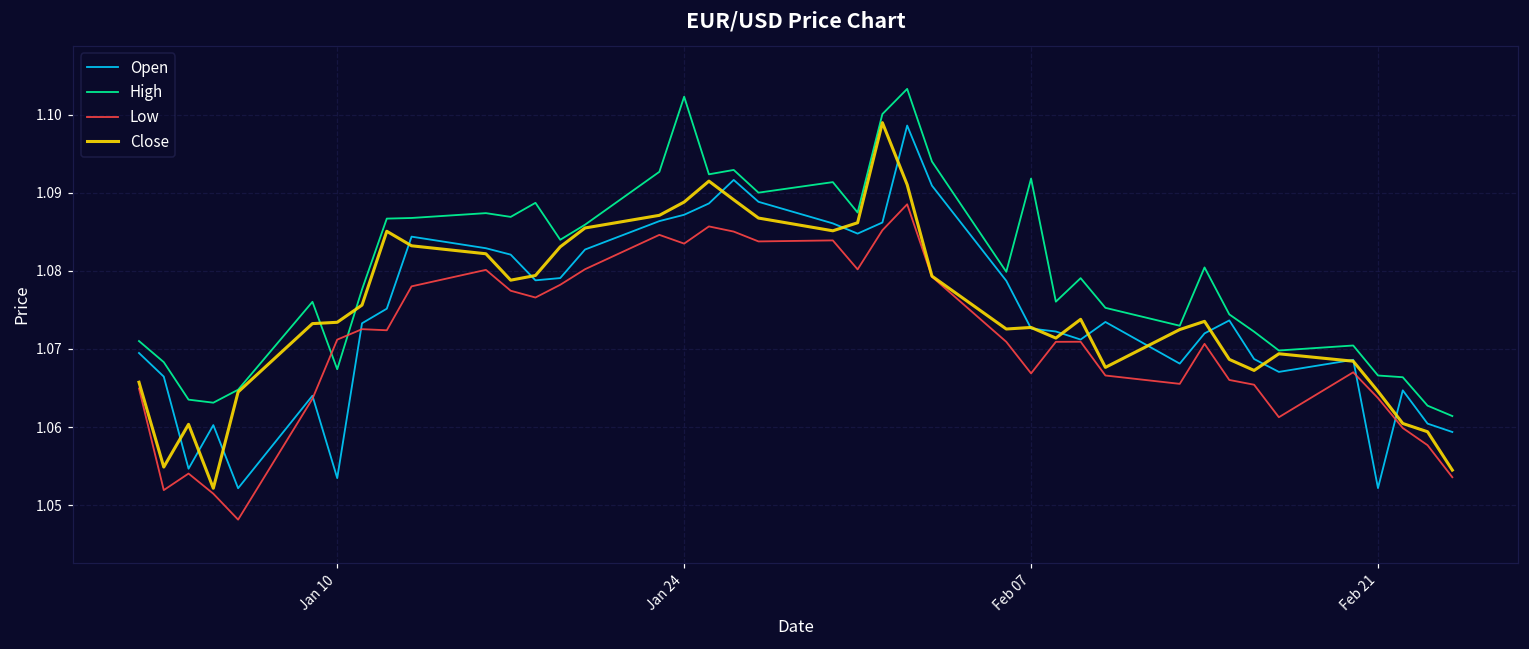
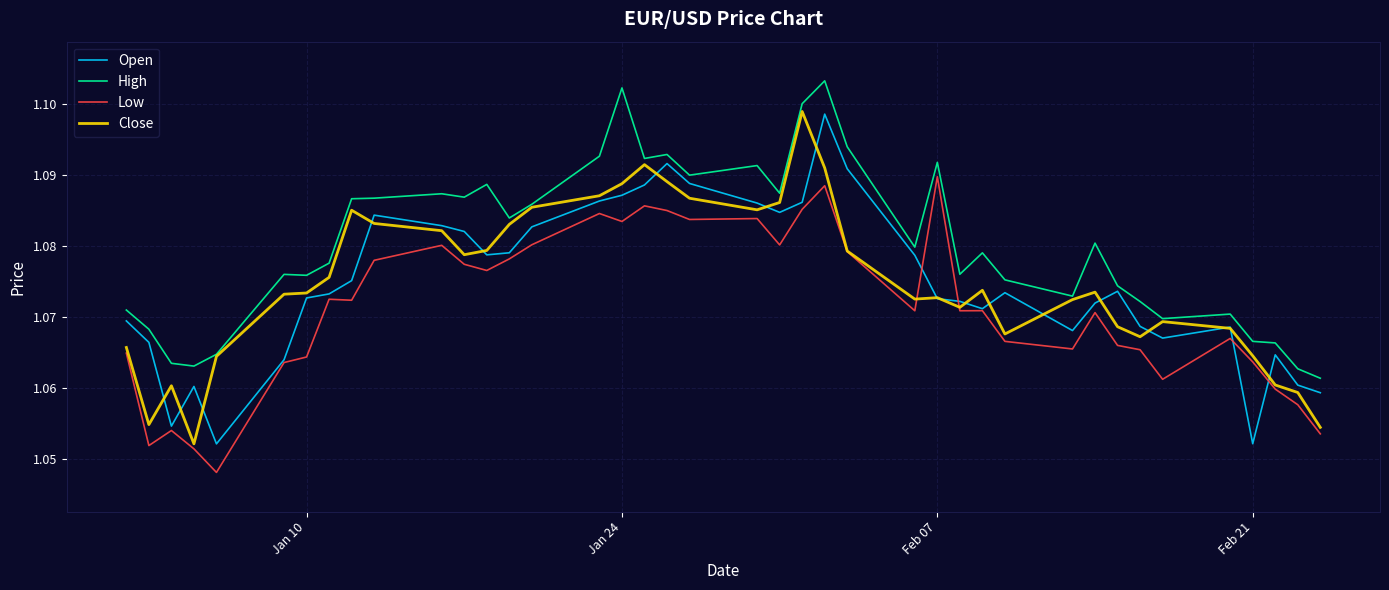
  {
    "Open": {
-     "Jan 10": 1.053,
+     "Jan 10": 1.073,
      "Jan 24": 1.087,
      "Feb 21": 1.052
    },
    "High": {
-     "Jan 10": 1.067,
+     "Jan 10": 1.076,
      "Jan 24": 1.102,
      "Feb 07": 1.092,
      "Feb 21": 1.067
    },
    "Low": {
-     "Jan 10": 1.071,
+     "Jan 10": 1.064,
      "Jan 24": 1.083,
-     "Feb 07": 1.067,
+     "Feb 07": 1.090,
      "Feb 21": 1.064
    },
    "Close": {
      "Jan 10": 1.073,
      "Jan 24": 1.089,
      "Feb 21": 1.065
    }
  }
